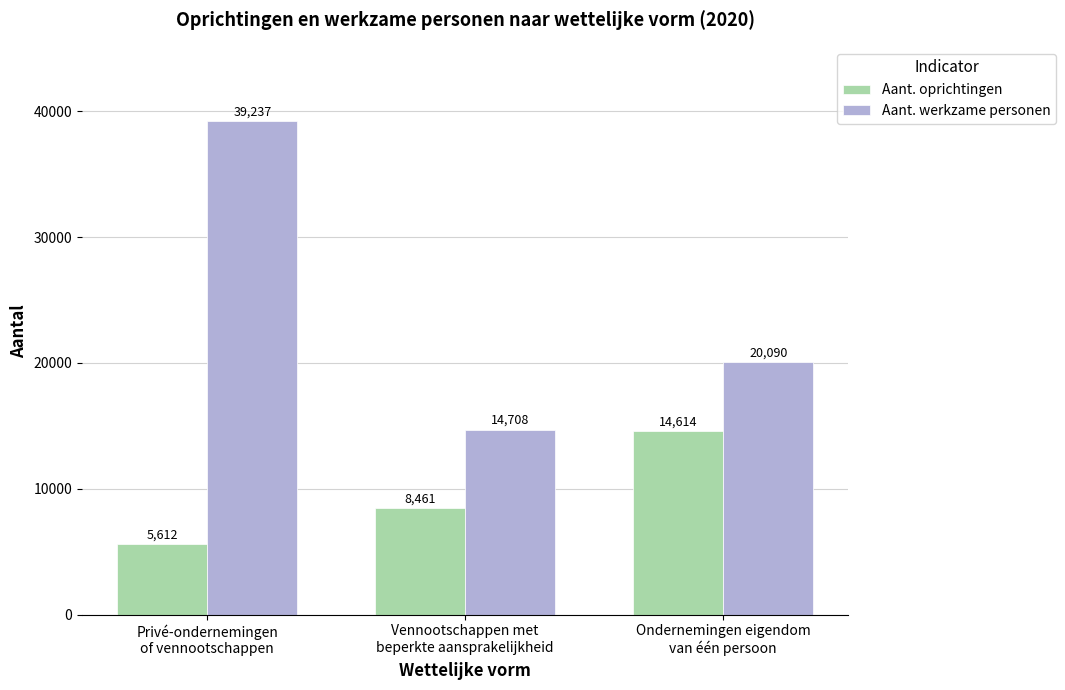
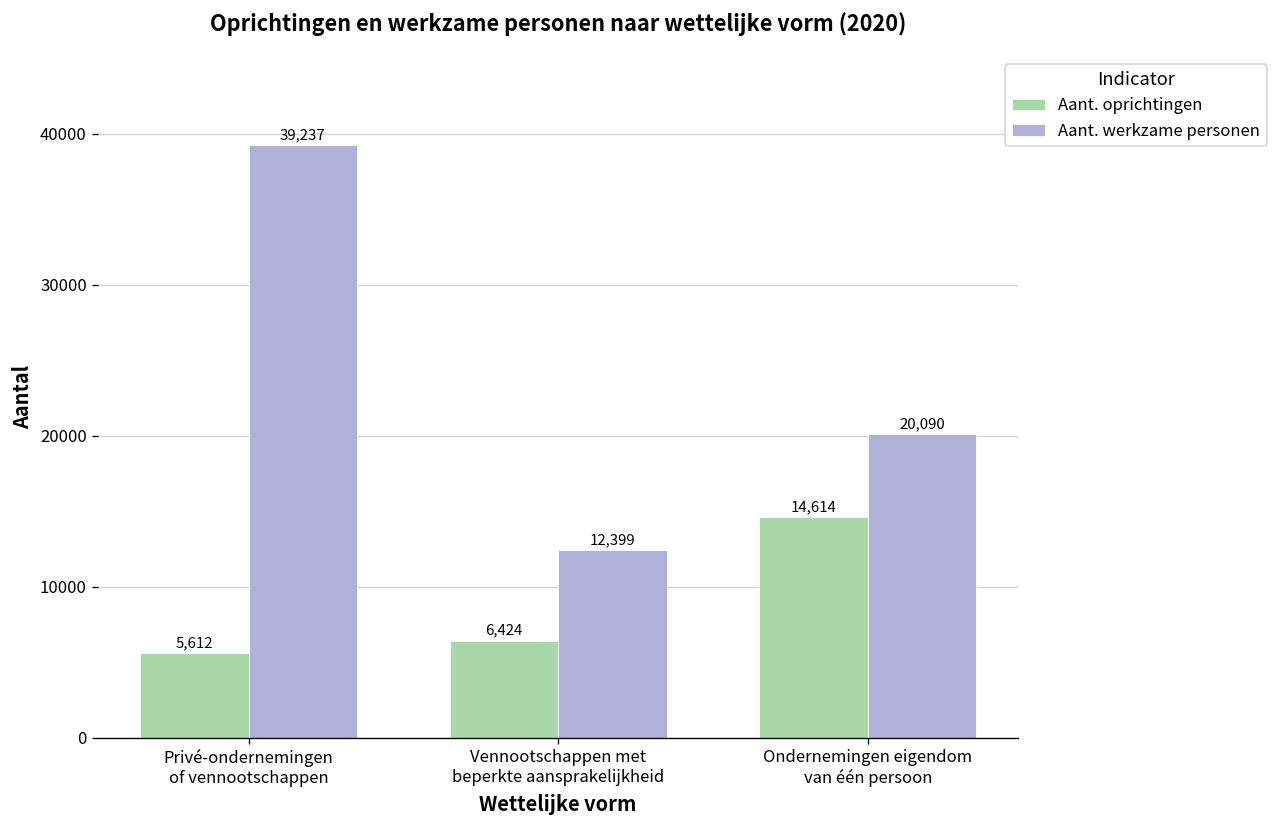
  {
    "Aant. oprichtingen": {
      "Privé-ondernemingen of vennootschappen": "5,612",
-     "Vennootschappen met beperkte aansprakelijkheid": "8,461",
+     "Vennootschappen met beperkte aansprakelijkheid": "6,424",
      "Ondernemingen eigendom van één persoon": "14,614"
    },
    "Aant. werkzame personen": {
      "Privé-ondernemingen of vennootschappen": "39,237",
-     "Vennootschappen met beperkte aansprakelijkheid": "14,708",
+     "Vennootschappen met beperkte aansprakelijkheid": "12,399",
      "Ondernemingen eigendom van één persoon": "20,090"
    }
  }
